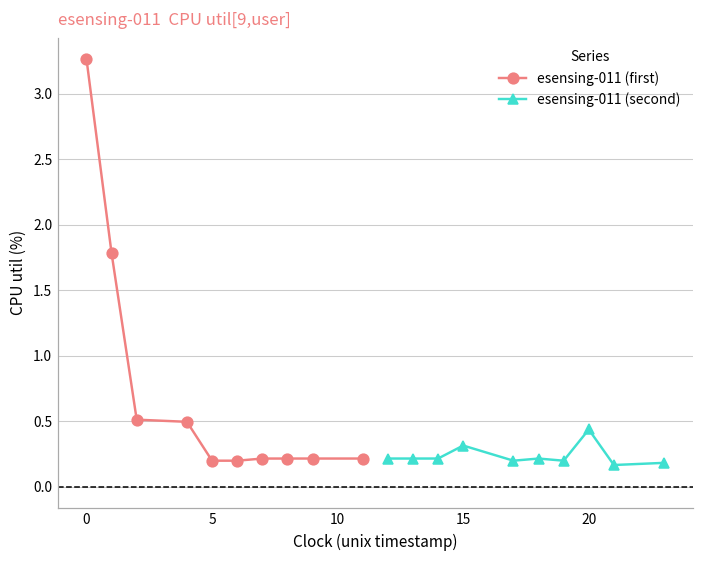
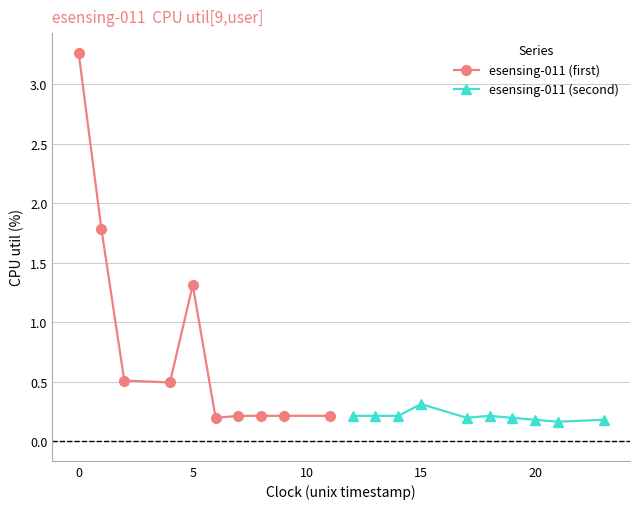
  {
    "esensing-011 (first)": {
      "0": 3.27,
-     "5": 0.20
+     "5": 1.31
    },
    "esensing-011 (second)": {
      "15": 0.31,
-     "20": 0.44
+     "20": 0.18
    }
  }
